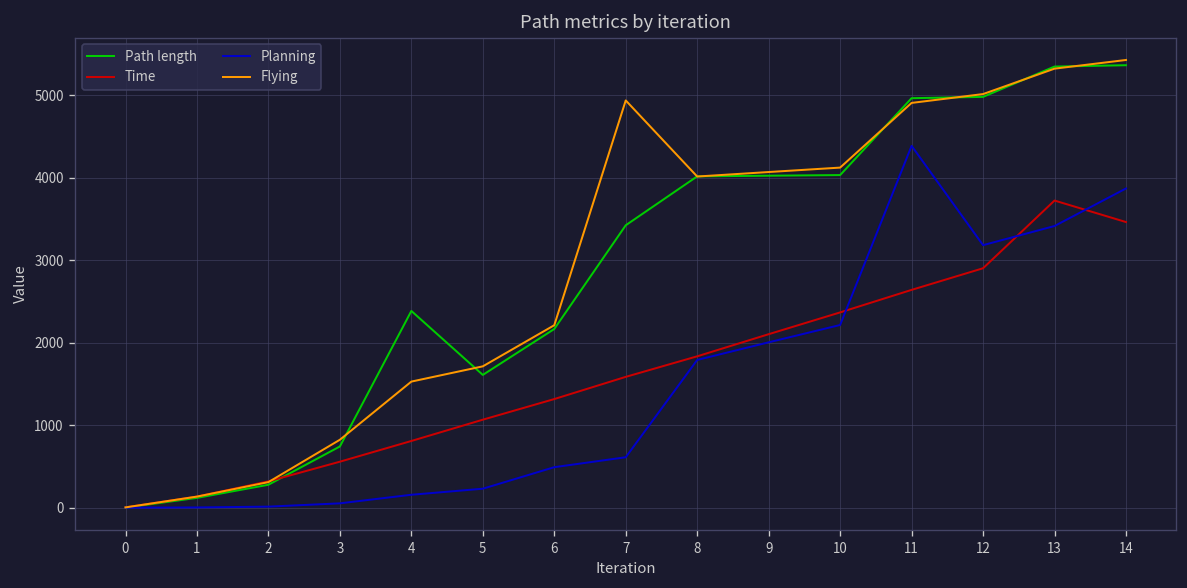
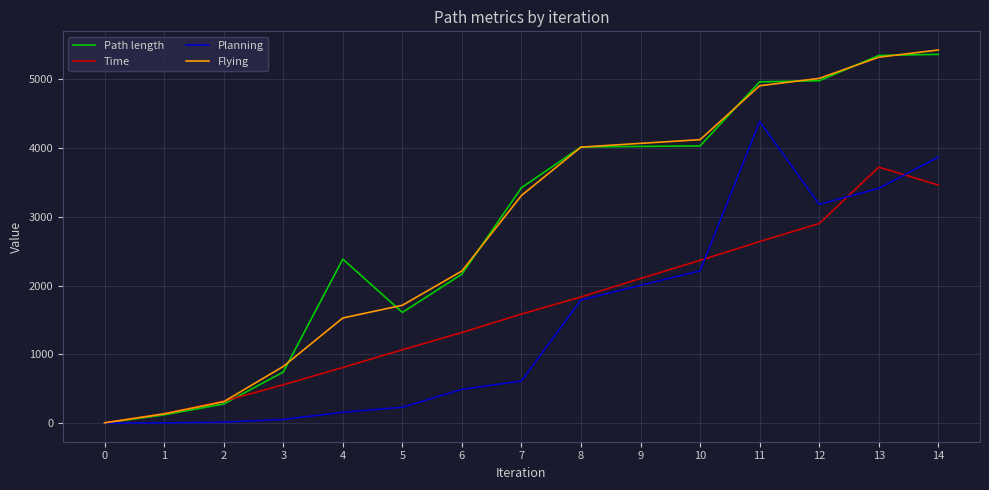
  {
    "Path length": {
      "3": 700,
      "4": 2400,
      "5": 1600,
      "6": 2200,
      "7": 3400,
      "9": 4000,
      "10": 4000,
      "11": 5000,
      "14": 5400
    },
    "Time": {
      "3": 600,
      "4": 800,
      "5": 1100,
      "6": 1300,
      "7": 1600,
      "8": 1800,
      "9": 2100,
      "10": 2400,
      "11": 2600,
      "12": 2900,
      "13": 3700,
      "14": 3500
    },
    "Planning": {
      "1": 0,
      "2": 0,
      "3": 100,
      "4": 200,
      "5": 200,
      "6": 500,
      "7": 600,
      "8": 1800,
      "9": 2000,
      "10": 2200,
      "11": 4400,
      "12": 3200,
      "13": 3400,
      "14": 3900
    },
    "Flying": {
      "3": 800,
      "4": 1500,
      "5": 1700,
      "6": 2200,
-     "7": 4900,
+     "7": 3300,
      "9": 4100,
      "10": 4100,
      "11": 4900,
      "14": 5400
    }
  }
